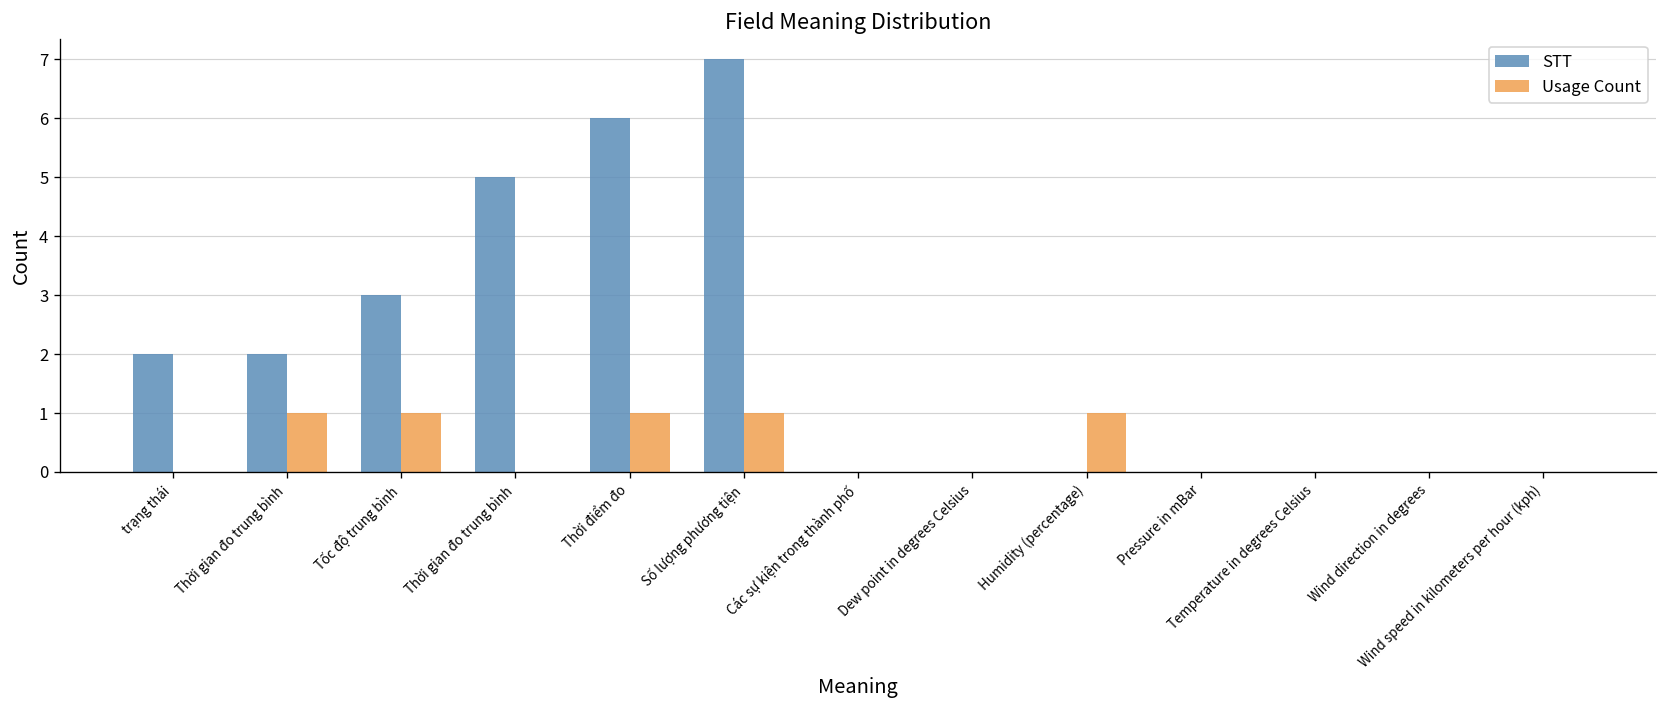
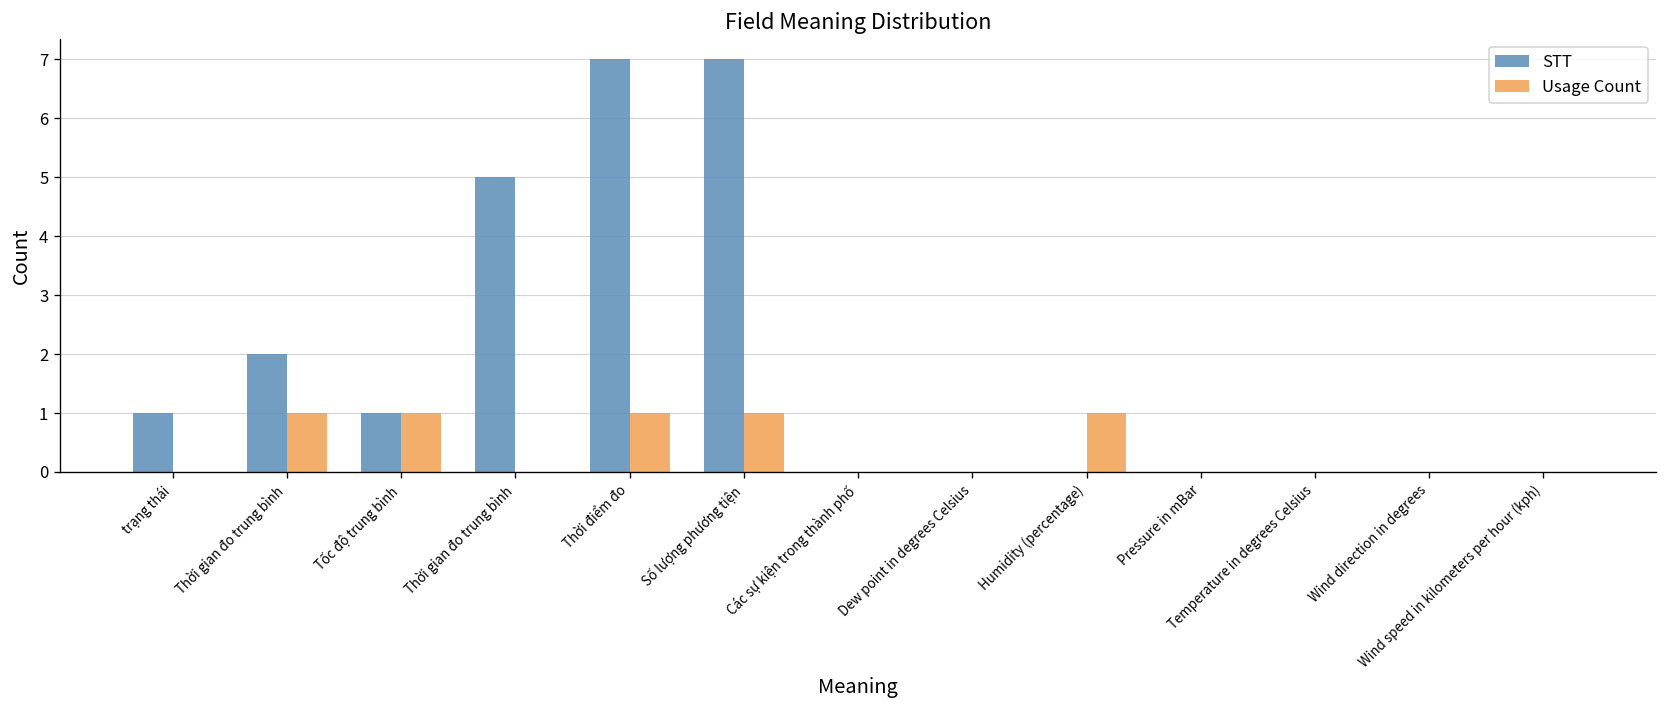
  {
    "STT": {
-     "trạng thái": 2,
-     "Tốc độ trung bình": 3,
-     "Thời điểm đo": 6,
+     "trạng thái": 1,
+     "Tốc độ trung bình": 1,
+     "Thời điểm đo": 7,
      "Số lượng phương tiện": 7,
      "Các sự kiện trong thành phố": 0,
      "Dew point in degrees Celsius": 0,
      "Humidity (percentage)": 0,
      "Pressure in mBar": 0,
      "Temperature in degrees Celsius": 0,
      "Wind direction in degrees": 0,
      "Wind speed in kilometers per hour (kph)": 0
    },
    "Usage Count": {
      "trạng thái": 0,
      "Tốc độ trung bình": 1,
      "Thời điểm đo": 1,
      "Số lượng phương tiện": 1,
      "Các sự kiện trong thành phố": 0,
      "Dew point in degrees Celsius": 0,
      "Humidity (percentage)": 1,
      "Pressure in mBar": 0,
      "Temperature in degrees Celsius": 0,
      "Wind direction in degrees": 0,
      "Wind speed in kilometers per hour (kph)": 0
    }
  }
